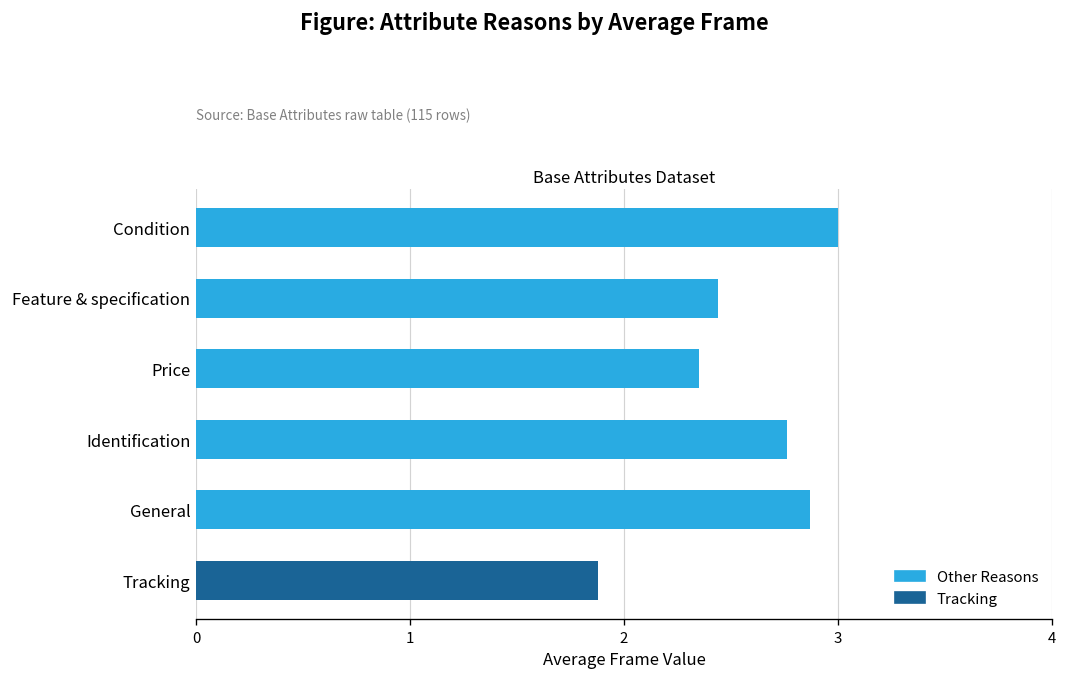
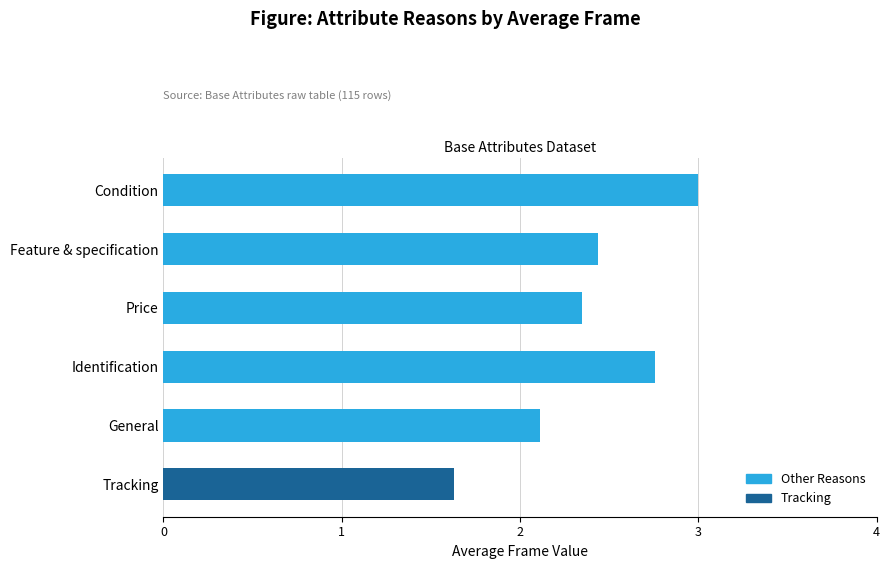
  {
    "Condition": 3.00,
    "Feature & specification": 2.44,
    "Price": 2.35,
    "Identification": 2.76,
-   "General": 2.87,
-   "Tracking": 1.88
+   "General": 2.11,
+   "Tracking": 1.63
  }
